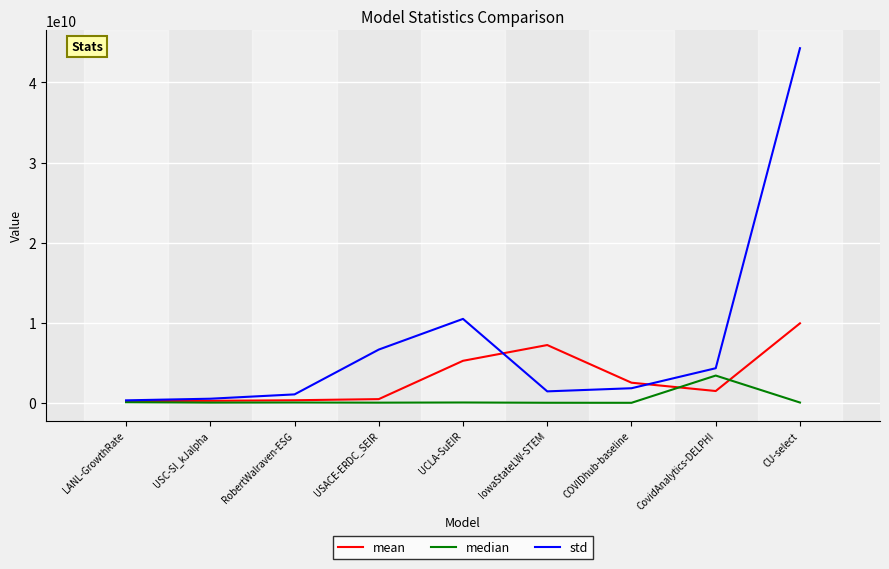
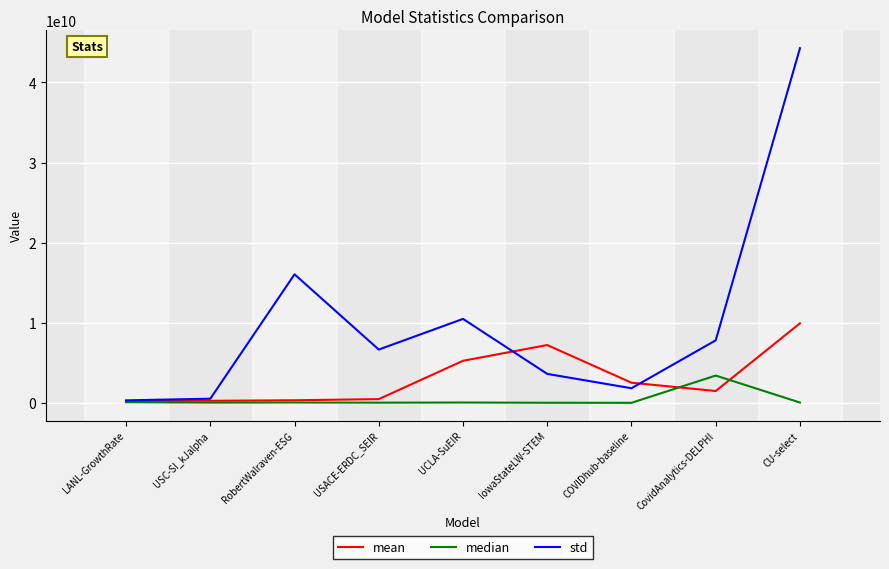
  {
    "mean": {
      "USACE-ERDC_SEIR": 0,
      "UCLA-SuEIR": 5000000000,
      "IowaStateLW-STEM": 7000000000,
      "COVIDhub-baseline": 3000000000,
      "CovidAnalytics-DELPHI": 1000000000,
      "CU-select": 10000000000
    },
    "median": {
      "USACE-ERDC_SEIR": 0,
      "UCLA-SuEIR": 0,
      "IowaStateLW-STEM": 0,
      "COVIDhub-baseline": 0,
      "CovidAnalytics-DELPHI": 3000000000,
      "CU-select": 0
    },
    "std": {
-     "RobertWalraven-ESG": 1000000000,
+     "RobertWalraven-ESG": 16000000000,
      "USACE-ERDC_SEIR": 7000000000,
      "UCLA-SuEIR": 10000000000,
-     "IowaStateLW-STEM": 1000000000,
+     "IowaStateLW-STEM": 4000000000,
      "COVIDhub-baseline": 2000000000,
-     "CovidAnalytics-DELPHI": 4000000000,
+     "CovidAnalytics-DELPHI": 8000000000,
      "CU-select": 44000000000
    }
  }
